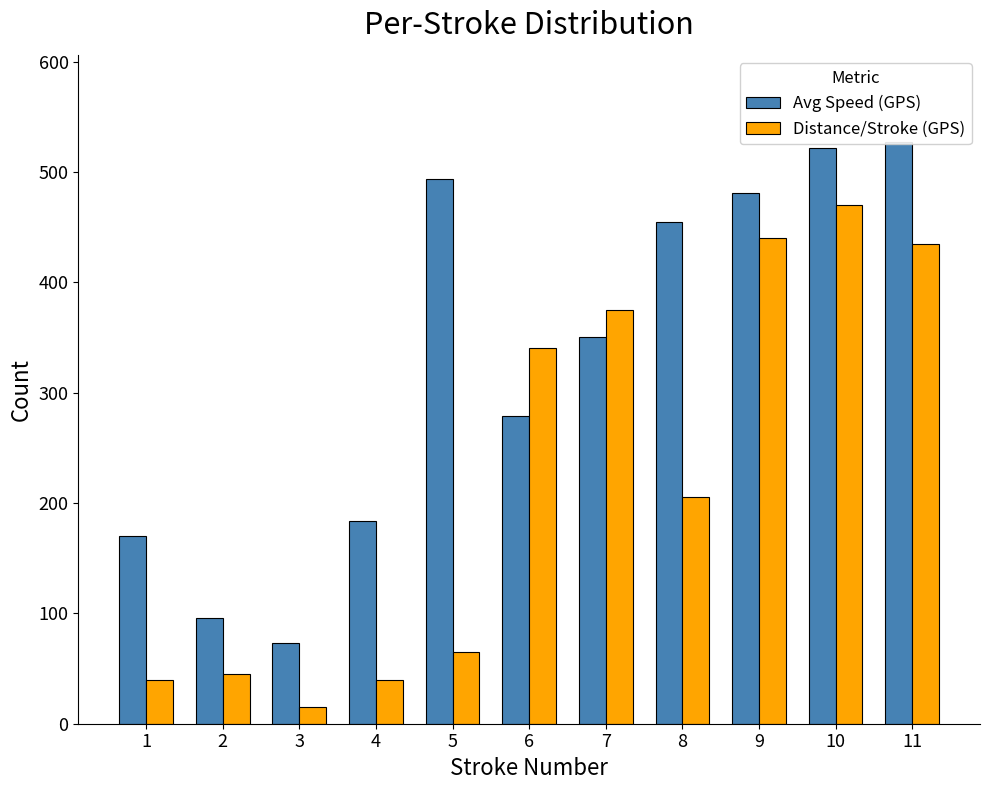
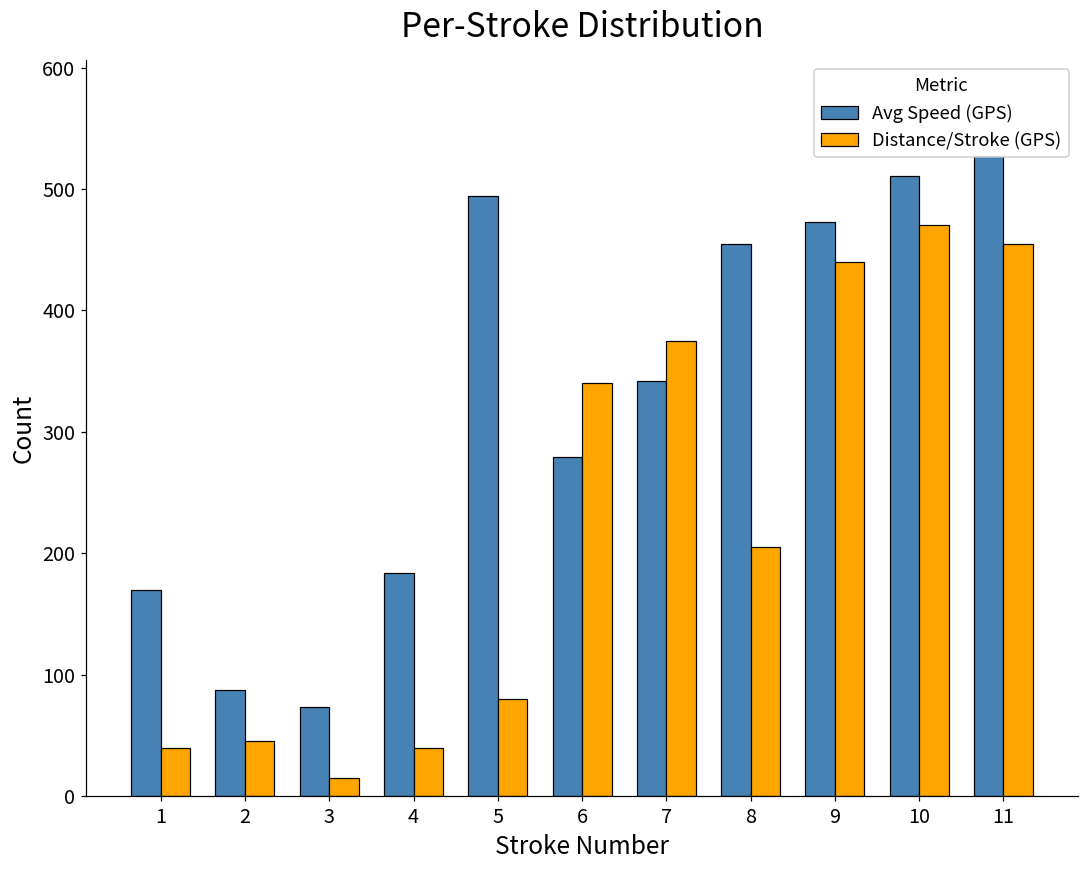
  {
    "Avg Speed (GPS)": {
      "1": 170,
-     "2": 96,
+     "2": 87,
      "3": 73,
      "4": 184,
      "5": 494,
      "6": 279,
-     "7": 350,
+     "7": 342,
      "8": 455,
-     "9": 481,
-     "10": 522
+     "9": 473,
+     "10": 511
    },
    "Distance/Stroke (GPS)": {
      "1": 40,
      "2": 45,
      "3": 15,
      "4": 40,
-     "5": 65,
+     "5": 80,
      "6": 340,
      "7": 375,
      "8": 205,
      "9": 440,
      "10": 470,
-     "11": 435
+     "11": 455
    }
  }
